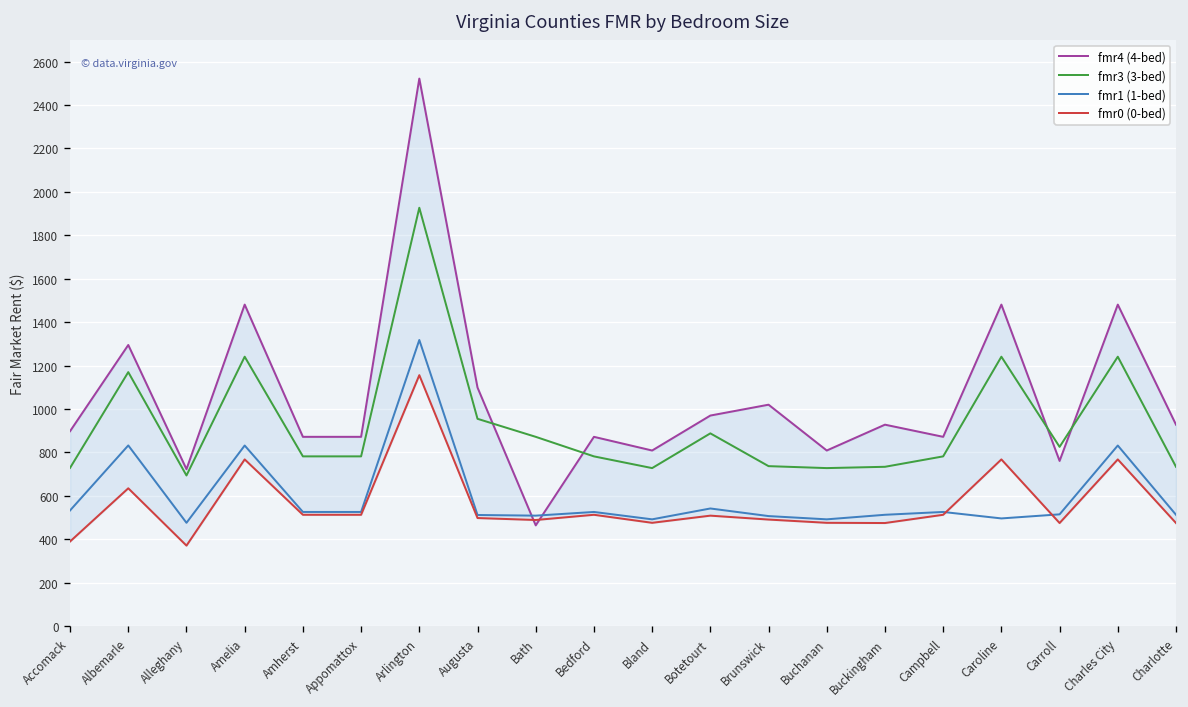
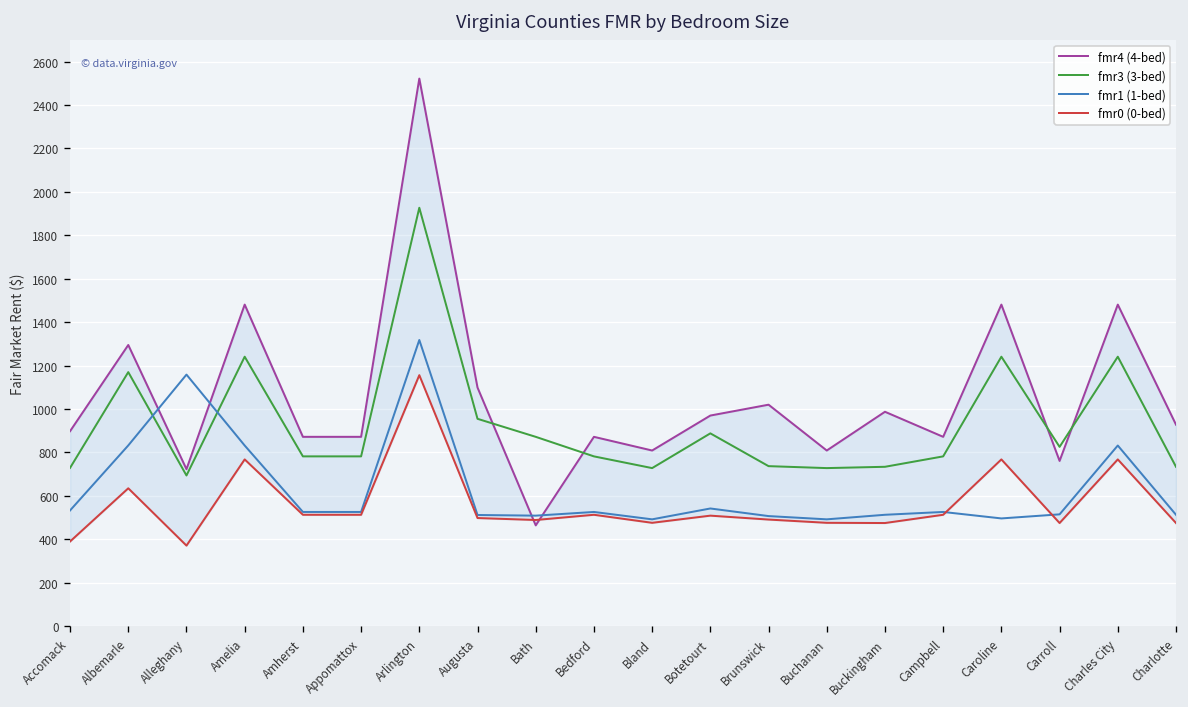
  {
    "fmr4 (4-bed)": {
      "Bath": 460,
-     "Buckingham": 930
+     "Buckingham": 990
    },
    "fmr3 (3-bed)": {
      "Accomack": 730,
      "Albemarle": 1170,
      "Alleghany": 690,
      "Amelia": 1240,
      "Amherst": 780,
      "Appomattox": 780,
      "Arlington": 1930,
      "Augusta": 960,
      "Bath": 870,
      "Bedford": 780,
      "Bland": 730,
      "Botetourt": 890,
      "Brunswick": 740,
      "Buchanan": 730,
      "Buckingham": 730,
      "Campbell": 780,
      "Caroline": 1240,
      "Carroll": 830,
      "Charles City": 1240,
      "Charlotte": 730
    },
    "fmr1 (1-bed)": {
      "Accomack": 530,
      "Albemarle": 830,
-     "Alleghany": 480,
+     "Alleghany": 1160,
      "Amelia": 830,
      "Arlington": 1320,
      "Bath": 510,
      "Bland": 490,
      "Botetourt": 540,
      "Brunswick": 510,
      "Buchanan": 490,
      "Buckingham": 510,
      "Caroline": 500,
      "Carroll": 520,
      "Charles City": 830,
      "Charlotte": 510
    },
    "fmr0 (0-bed)": {
      "Accomack": 390,
      "Albemarle": 640,
      "Alleghany": 370,
      "Amelia": 770,
      "Arlington": 1160,
      "Bland": 480,
      "Botetourt": 510,
      "Brunswick": 490,
      "Buchanan": 480,
      "Buckingham": 480,
      "Caroline": 770,
      "Carroll": 480,
      "Charles City": 770,
      "Charlotte": 480
    }
  }
